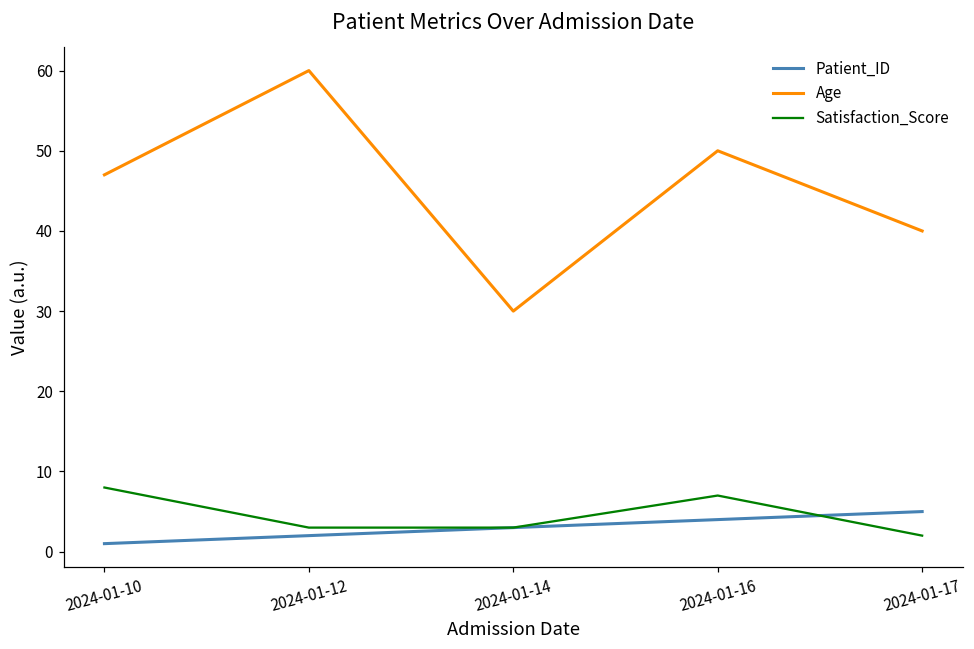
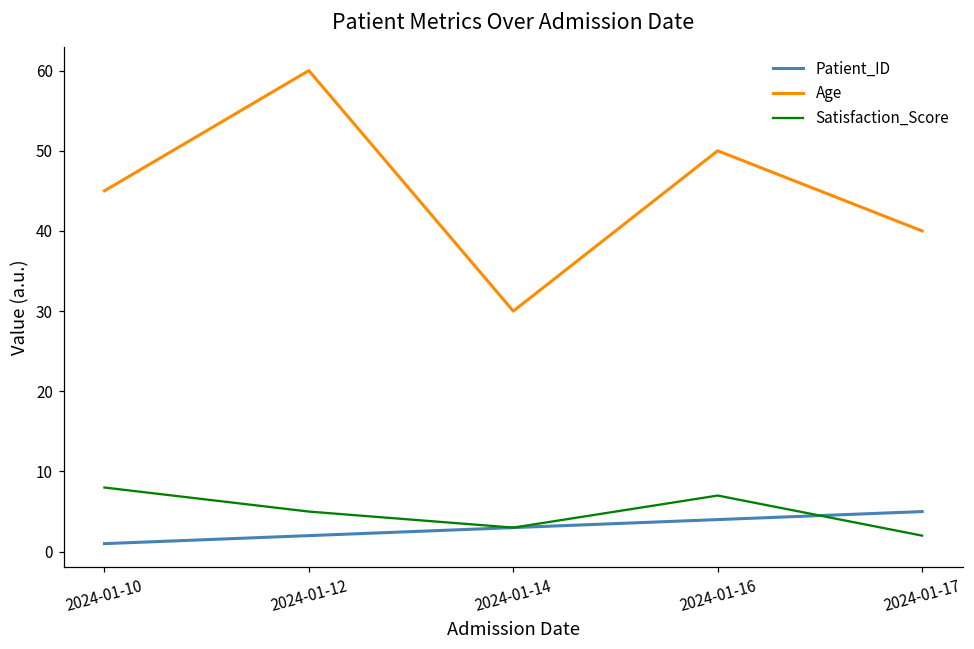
  {
    "Patient_ID": {
      "2024-01-10": 1,
      "2024-01-12": 2,
      "2024-01-16": 4,
      "2024-01-17": 5
    },
    "Age": {
-     "2024-01-10": 47,
+     "2024-01-10": 45,
      "2024-01-12": 60,
      "2024-01-14": 30,
      "2024-01-16": 50,
      "2024-01-17": 40
    },
    "Satisfaction_Score": {
      "2024-01-10": 8,
-     "2024-01-12": 3,
+     "2024-01-12": 5,
      "2024-01-16": 7,
      "2024-01-17": 2
    }
  }
